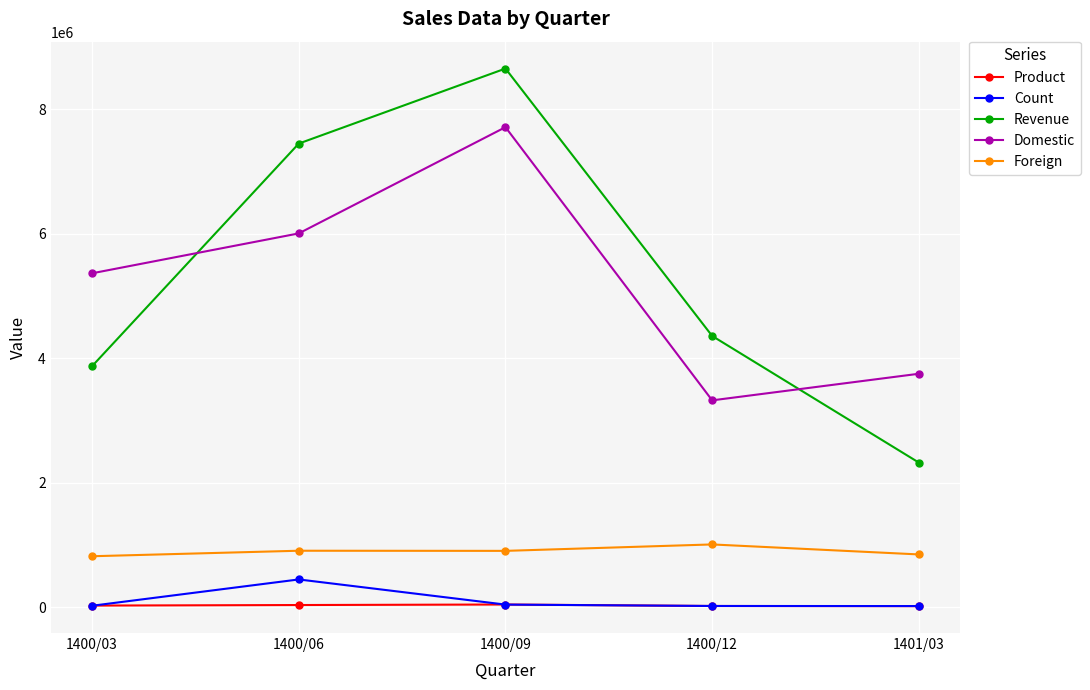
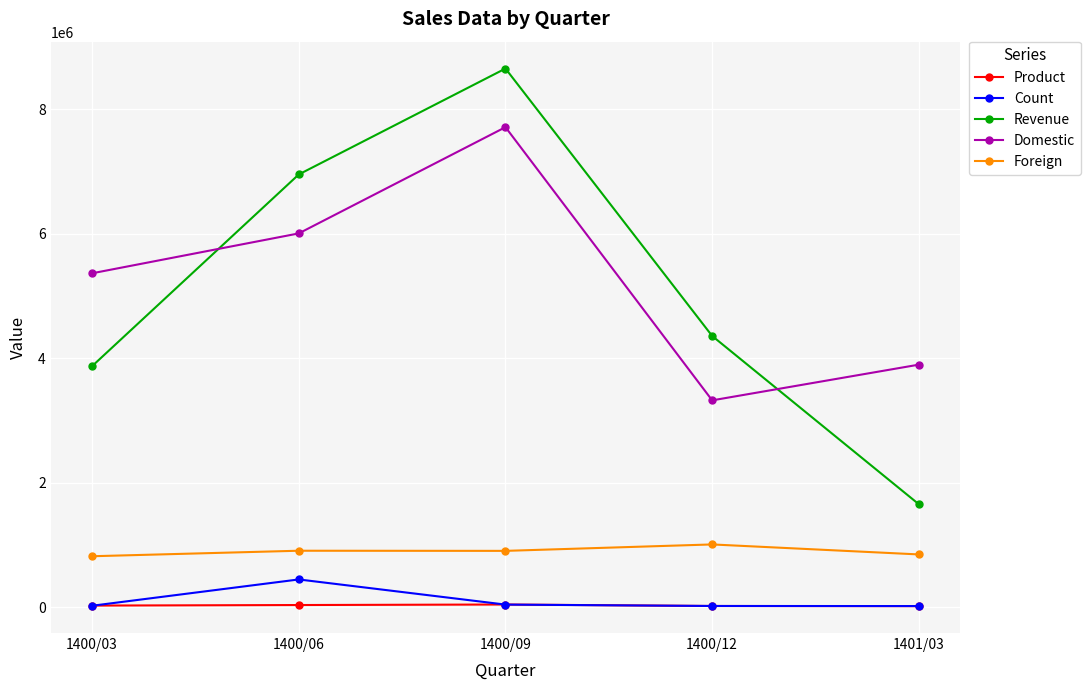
  {
    "Product": {
      "1400/06": 0
    },
    "Count": {
      "1400/06": 400000
    },
    "Revenue": {
      "1400/03": 3900000,
-     "1400/06": 7400000,
+     "1400/06": 7000000,
      "1400/09": 8700000,
      "1400/12": 4400000,
-     "1401/03": 2300000
+     "1401/03": 1700000
    },
    "Domestic": {
      "1400/03": 5400000,
      "1400/06": 6000000,
      "1400/09": 7700000,
      "1400/12": 3300000,
-     "1401/03": 3800000
+     "1401/03": 3900000
    },
    "Foreign": {
      "1400/03": 800000,
      "1400/06": 900000,
      "1400/09": 900000,
      "1400/12": 1000000,
      "1401/03": 800000
    }
  }
